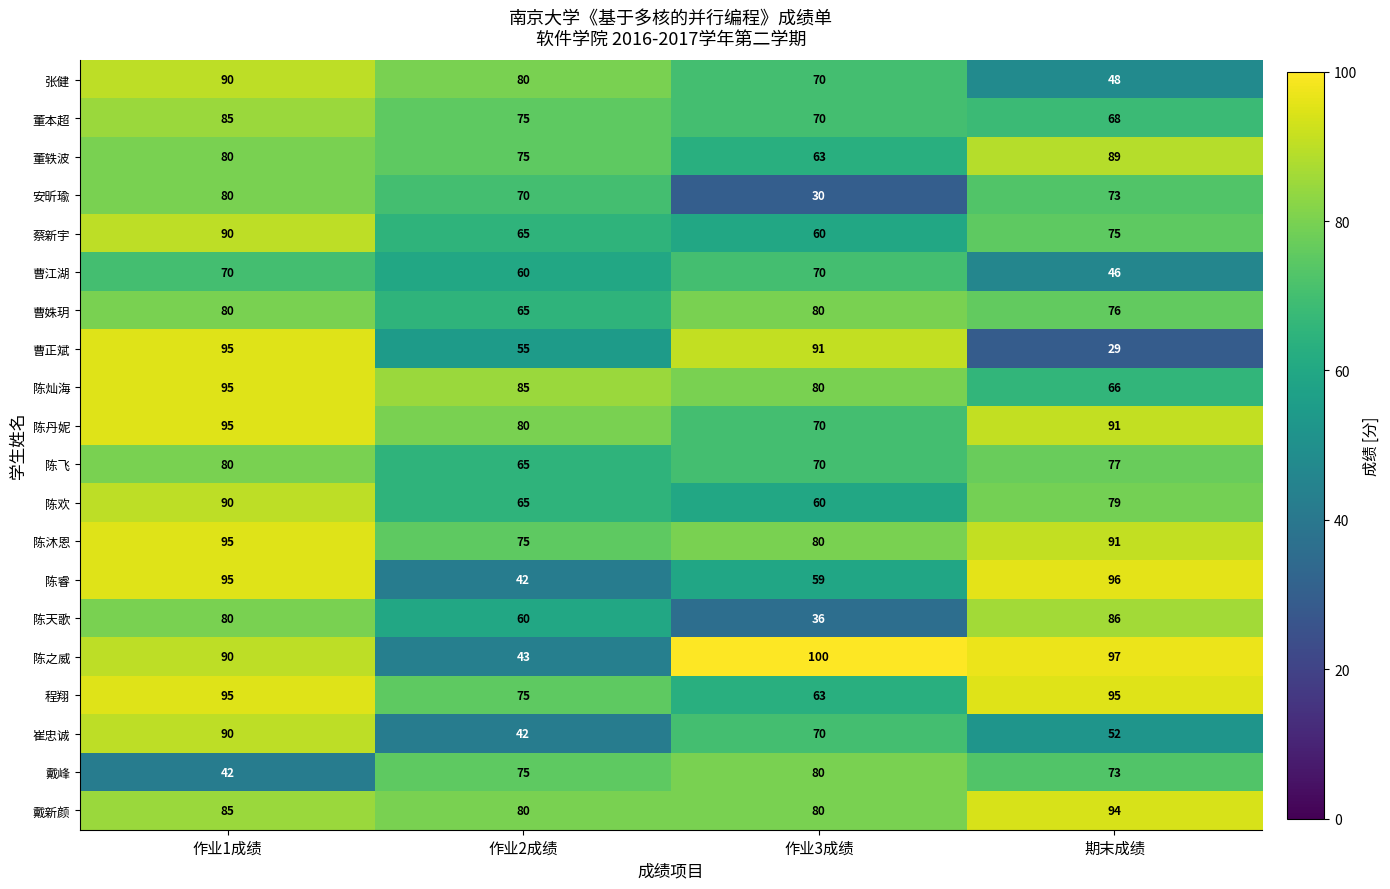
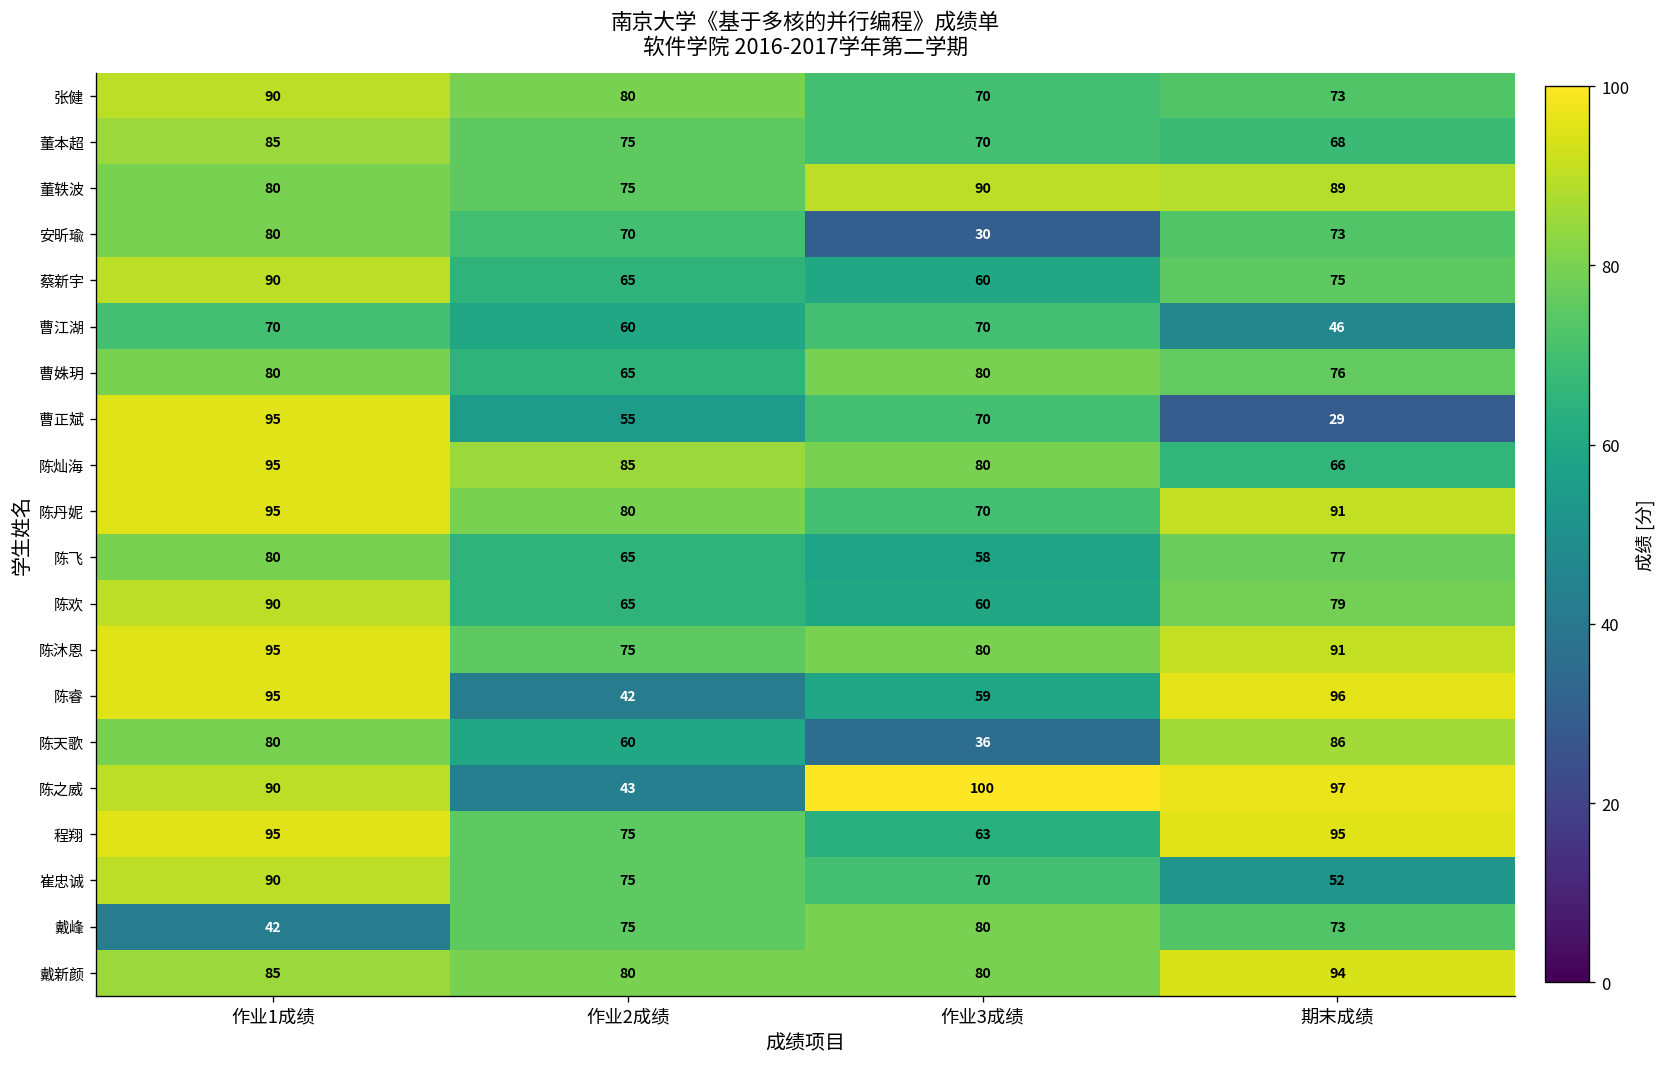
  {
    "张健": {
      "作业1成绩": 90,
      "作业2成绩": 80,
      "作业3成绩": 70,
-     "期末成绩": 48
+     "期末成绩": 73
    },
    "董本超": {
      "作业1成绩": 85,
      "作业2成绩": 75,
      "作业3成绩": 70,
      "期末成绩": 68
    },
    "董轶波": {
      "作业1成绩": 80,
      "作业2成绩": 75,
-     "作业3成绩": 63,
+     "作业3成绩": 90,
      "期末成绩": 89
    },
    "安昕瑜": {
      "作业1成绩": 80,
      "作业2成绩": 70,
      "作业3成绩": 30,
      "期末成绩": 73
    },
    "蔡新宇": {
      "作业1成绩": 90,
      "作业2成绩": 65,
      "作业3成绩": 60,
      "期末成绩": 75
    },
    "曹江湖": {
      "作业1成绩": 70,
      "作业2成绩": 60,
      "作业3成绩": 70,
      "期末成绩": 46
    },
    "曹姝玥": {
      "作业1成绩": 80,
      "作业2成绩": 65,
      "作业3成绩": 80,
      "期末成绩": 76
    },
    "曹正斌": {
      "作业1成绩": 95,
      "作业2成绩": 55,
-     "作业3成绩": 91,
+     "作业3成绩": 70,
      "期末成绩": 29
    },
    "陈灿海": {
      "作业1成绩": 95,
      "作业2成绩": 85,
      "作业3成绩": 80,
      "期末成绩": 66
    },
    "陈丹妮": {
      "作业1成绩": 95,
      "作业2成绩": 80,
      "作业3成绩": 70,
      "期末成绩": 91
    },
    "陈飞": {
      "作业1成绩": 80,
      "作业2成绩": 65,
-     "作业3成绩": 70,
+     "作业3成绩": 58,
      "期末成绩": 77
    },
    "陈欢": {
      "作业1成绩": 90,
      "作业2成绩": 65,
      "作业3成绩": 60,
      "期末成绩": 79
    },
    "陈沐恩": {
      "作业1成绩": 95,
      "作业2成绩": 75,
      "作业3成绩": 80,
      "期末成绩": 91
    },
    "陈睿": {
      "作业1成绩": 95,
      "作业2成绩": 42,
      "作业3成绩": 59,
      "期末成绩": 96
    },
    "陈天歌": {
      "作业1成绩": 80,
      "作业2成绩": 60,
      "作业3成绩": 36,
      "期末成绩": 86
    },
    "陈之威": {
      "作业1成绩": 90,
      "作业2成绩": 43,
      "作业3成绩": 100,
      "期末成绩": 97
    },
    "程翔": {
      "作业1成绩": 95,
      "作业2成绩": 75,
      "作业3成绩": 63,
      "期末成绩": 95
    },
    "崔忠诚": {
      "作业1成绩": 90,
-     "作业2成绩": 42,
+     "作业2成绩": 75,
      "作业3成绩": 70,
      "期末成绩": 52
    },
    "戴峰": {
      "作业1成绩": 42,
      "作业2成绩": 75,
      "作业3成绩": 80,
      "期末成绩": 73
    },
    "戴新颜": {
      "作业1成绩": 85,
      "作业2成绩": 80,
      "作业3成绩": 80,
      "期末成绩": 94
    }
  }
